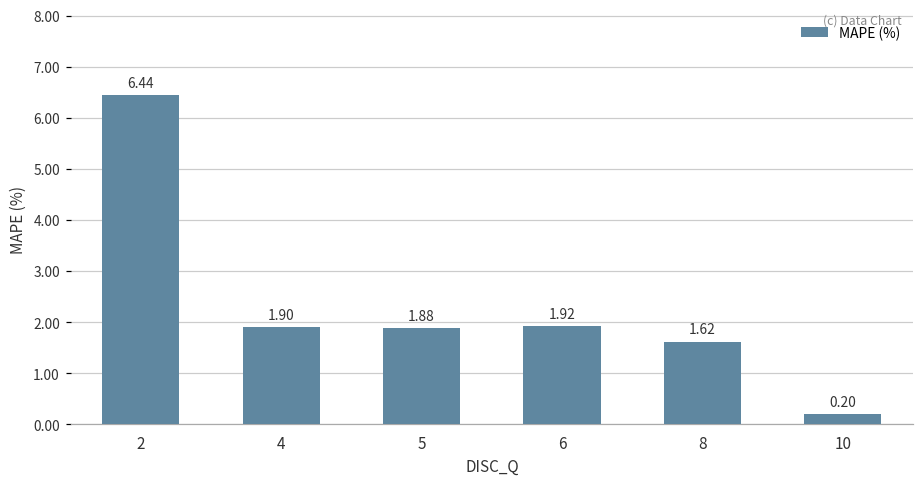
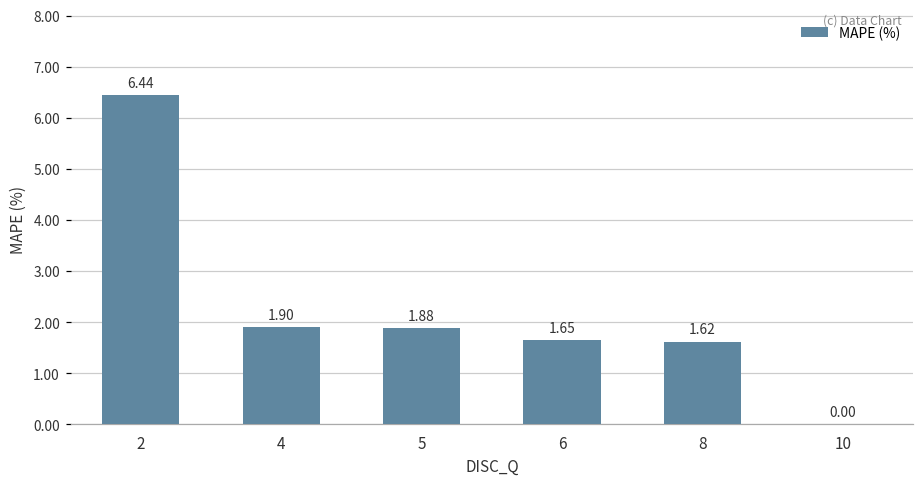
  {
    "2": 6.44,
    "4": 1.90,
    "5": 1.88,
-   "6": 1.92,
+   "6": 1.65,
    "8": 1.62,
-   "10": 0.20
+   "10": 0.00
  }
